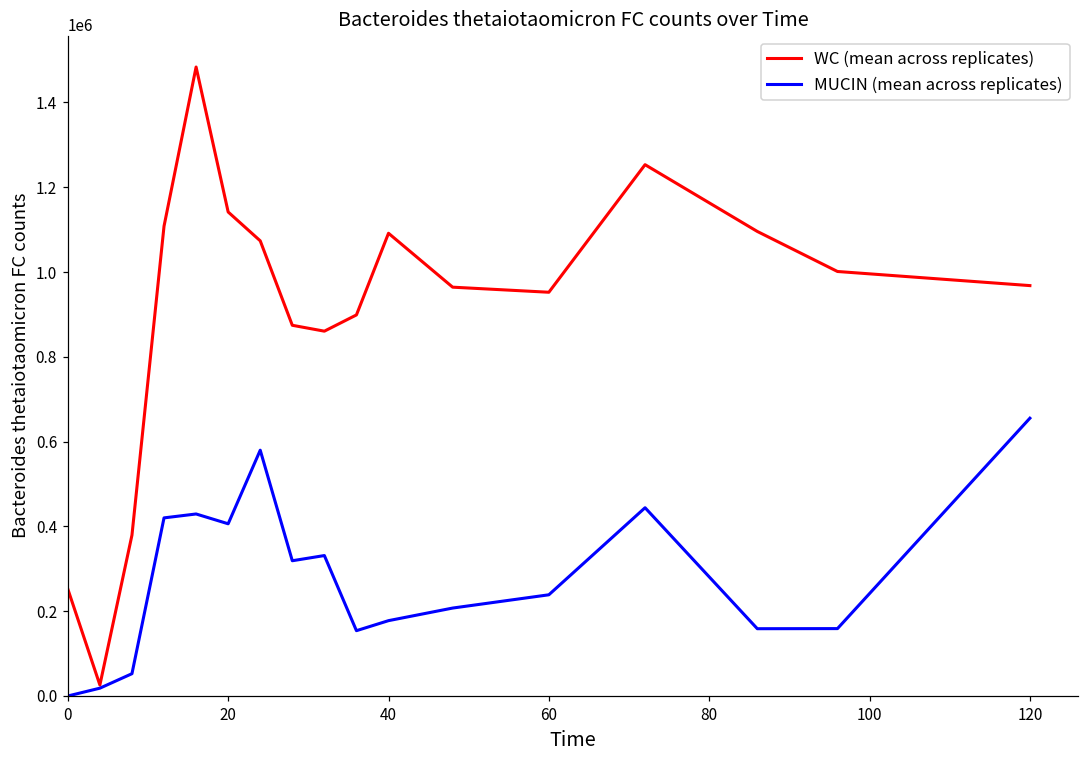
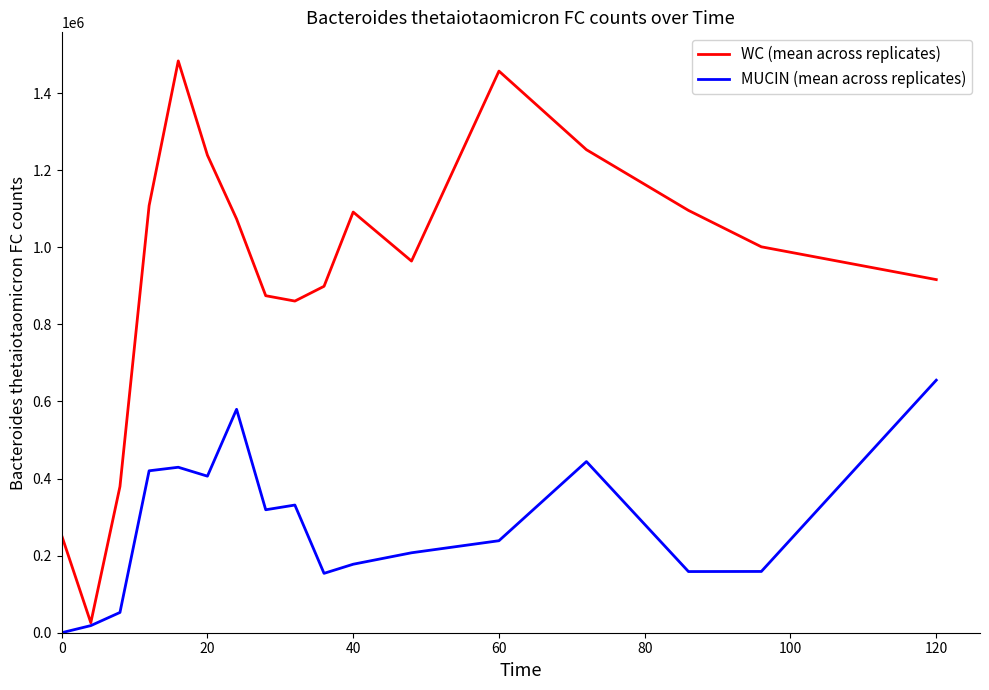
  {
    "WC (mean across replicates)": {
      "0": 250000,
-     "20": 1140000,
+     "20": 1240000,
      "40": 1090000,
-     "60": 950000,
-     "120": 970000
+     "60": 1460000,
+     "120": 920000
    },
    "MUCIN (mean across replicates)": {
      "0": 0,
      "20": 410000,
      "40": 180000,
      "60": 240000,
      "120": 660000
    }
  }
